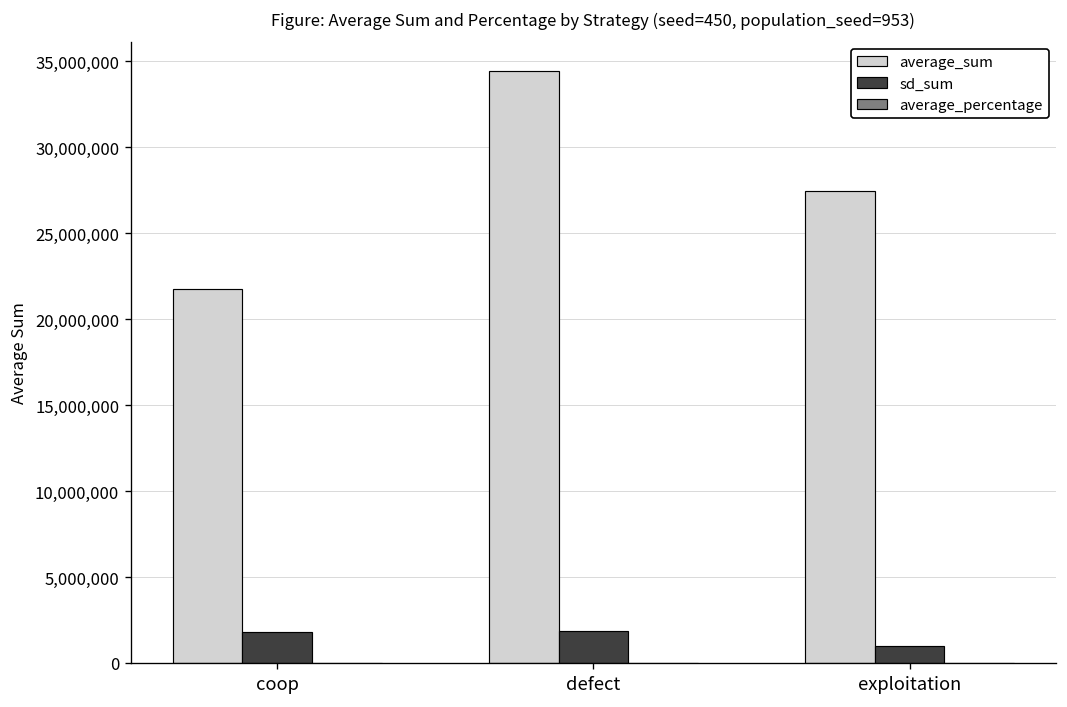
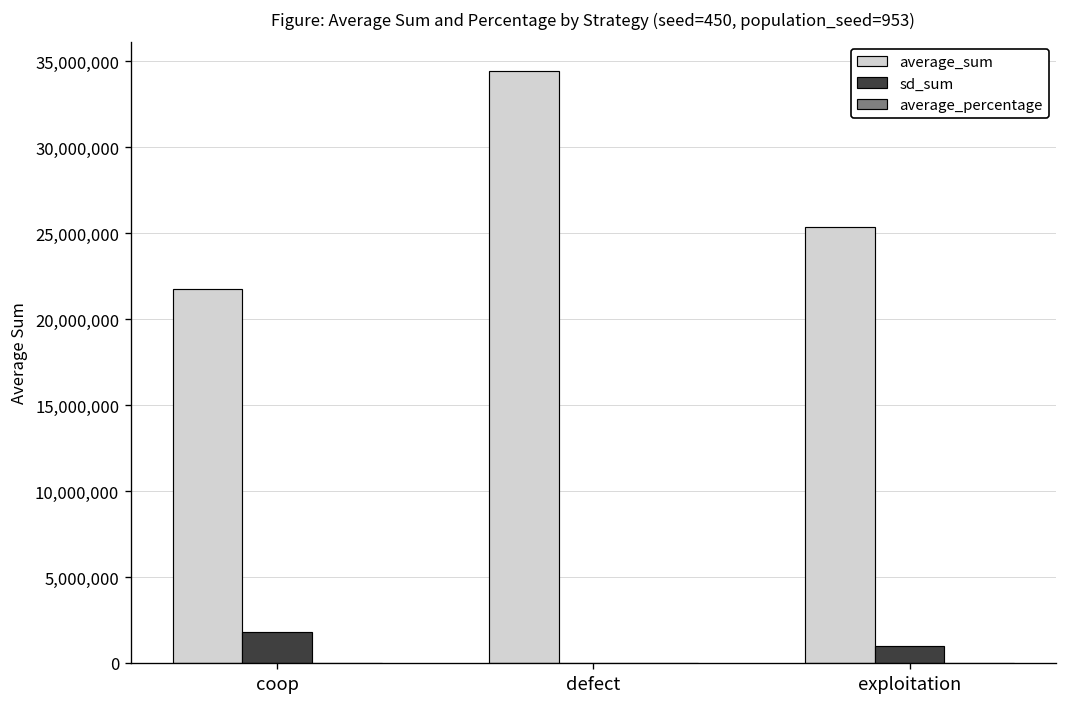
  {
    "average_sum": {
      "coop": "21,700,000",
      "defect": "34,400,000",
-     "exploitation": "27,500,000"
+     "exploitation": "25,300,000"
    },
    "sd_sum": {
      "coop": "1,800,000",
-     "defect": "1,800,000",
+     "defect": "0",
      "exploitation": "1,000,000"
    }
  }
